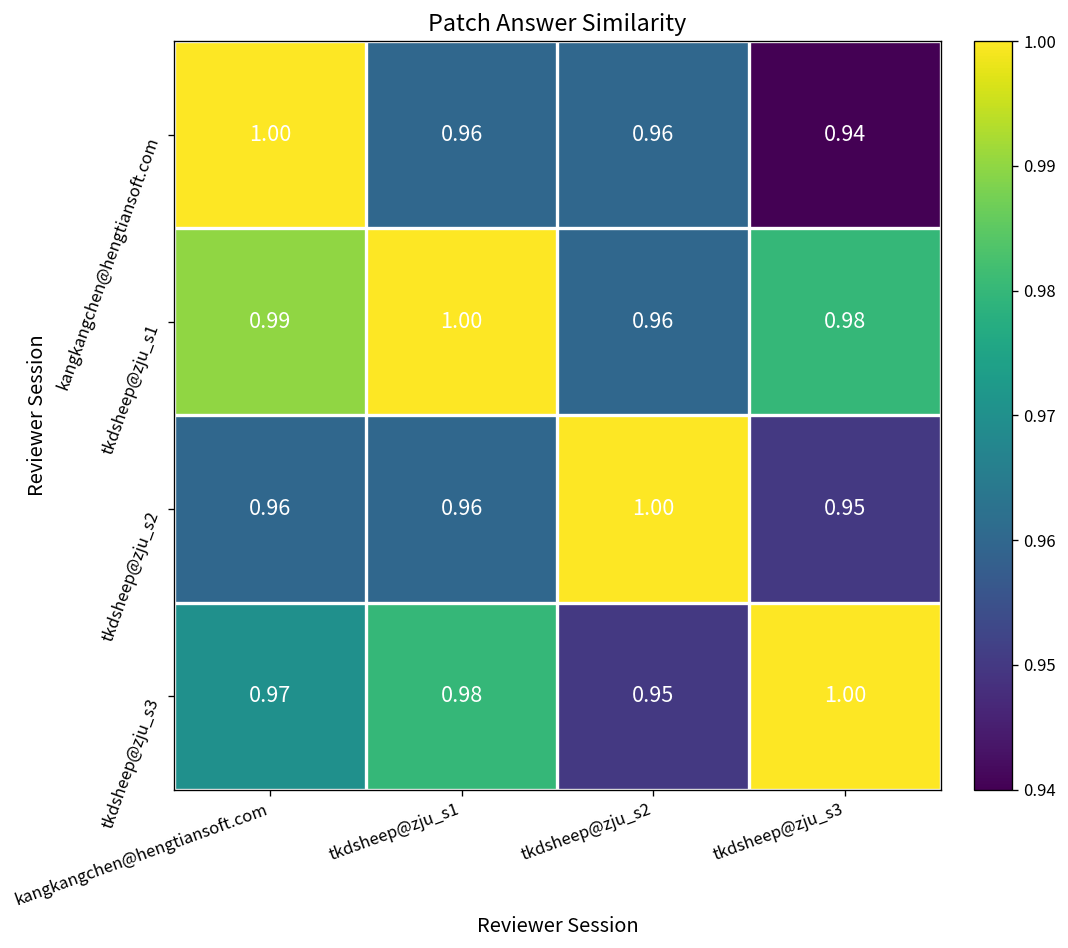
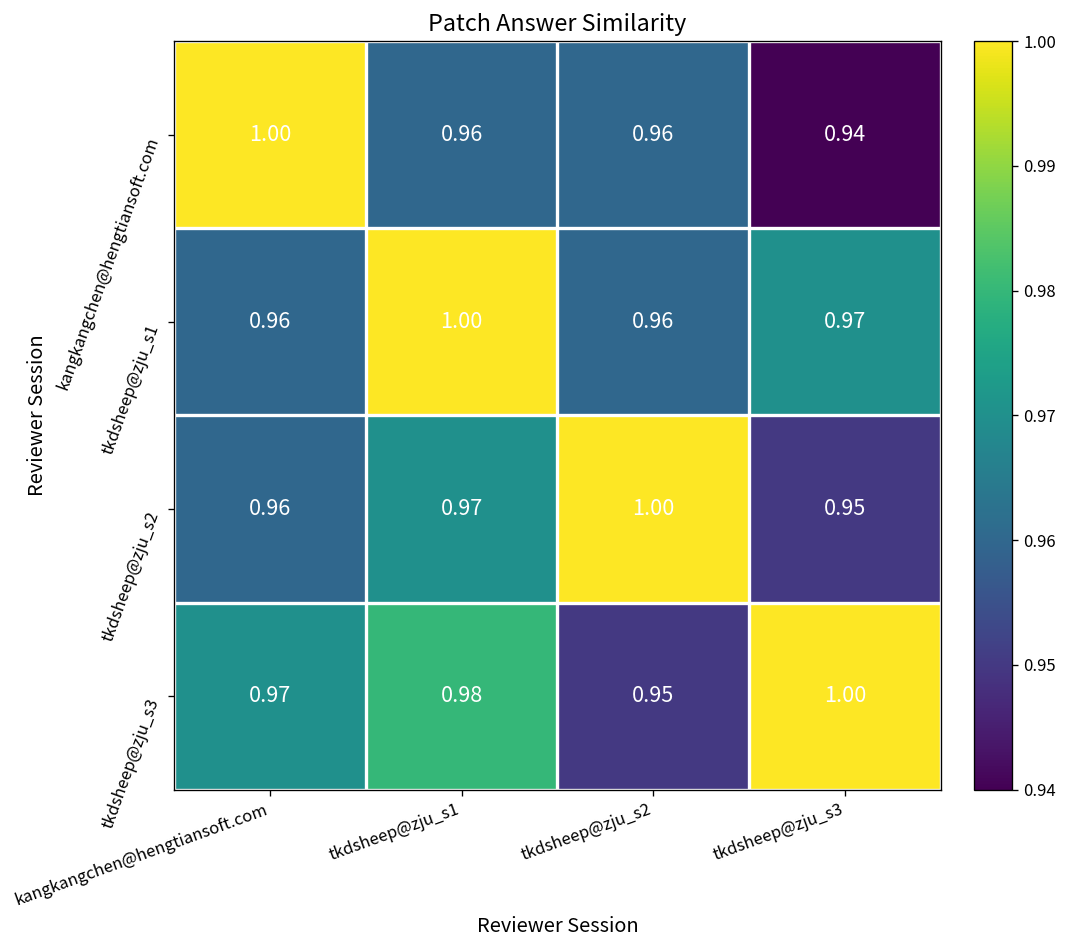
  {
    "kangkangchen@hengtiansoft.com": {
      "kangkangchen@hengtiansoft.com": 1.00,
      "tkdsheep@zju_s1": 0.96,
      "tkdsheep@zju_s2": 0.96,
      "tkdsheep@zju_s3": 0.94
    },
    "tkdsheep@zju_s1": {
-     "kangkangchen@hengtiansoft.com": 0.99,
+     "kangkangchen@hengtiansoft.com": 0.96,
      "tkdsheep@zju_s1": 1.00,
      "tkdsheep@zju_s2": 0.96,
-     "tkdsheep@zju_s3": 0.98
+     "tkdsheep@zju_s3": 0.97
    },
    "tkdsheep@zju_s2": {
      "kangkangchen@hengtiansoft.com": 0.96,
-     "tkdsheep@zju_s1": 0.96,
+     "tkdsheep@zju_s1": 0.97,
      "tkdsheep@zju_s2": 1.00,
      "tkdsheep@zju_s3": 0.95
    },
    "tkdsheep@zju_s3": {
      "kangkangchen@hengtiansoft.com": 0.97,
      "tkdsheep@zju_s1": 0.98,
      "tkdsheep@zju_s2": 0.95,
      "tkdsheep@zju_s3": 1.00
    }
  }
